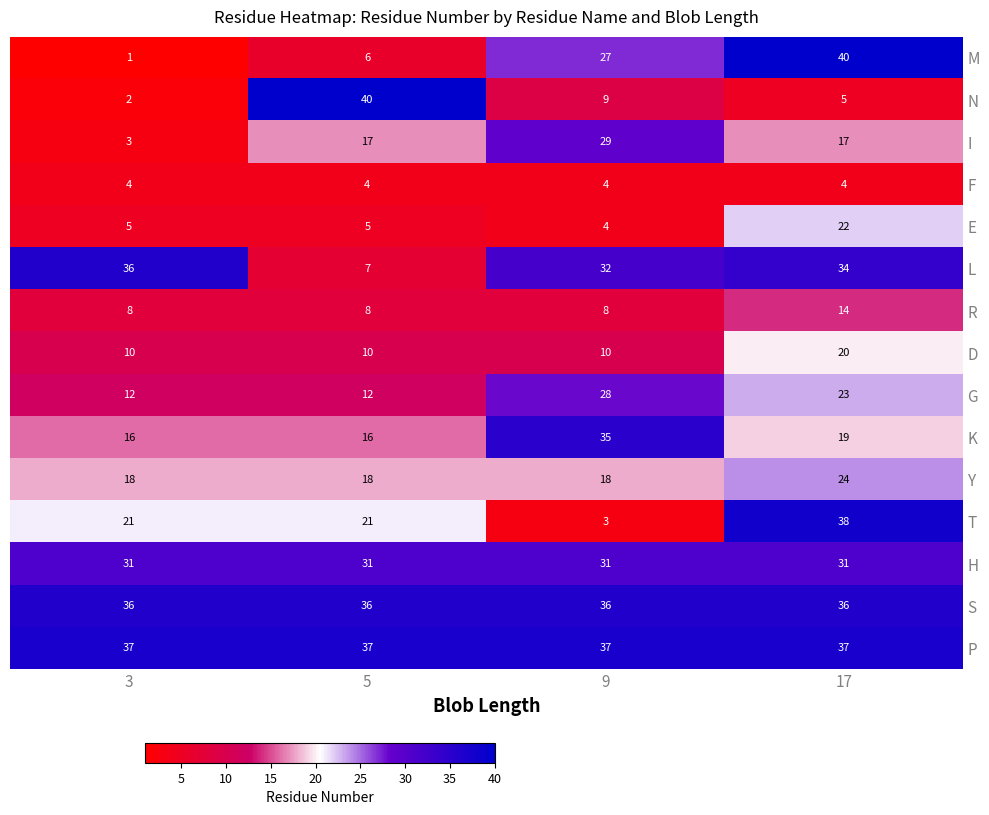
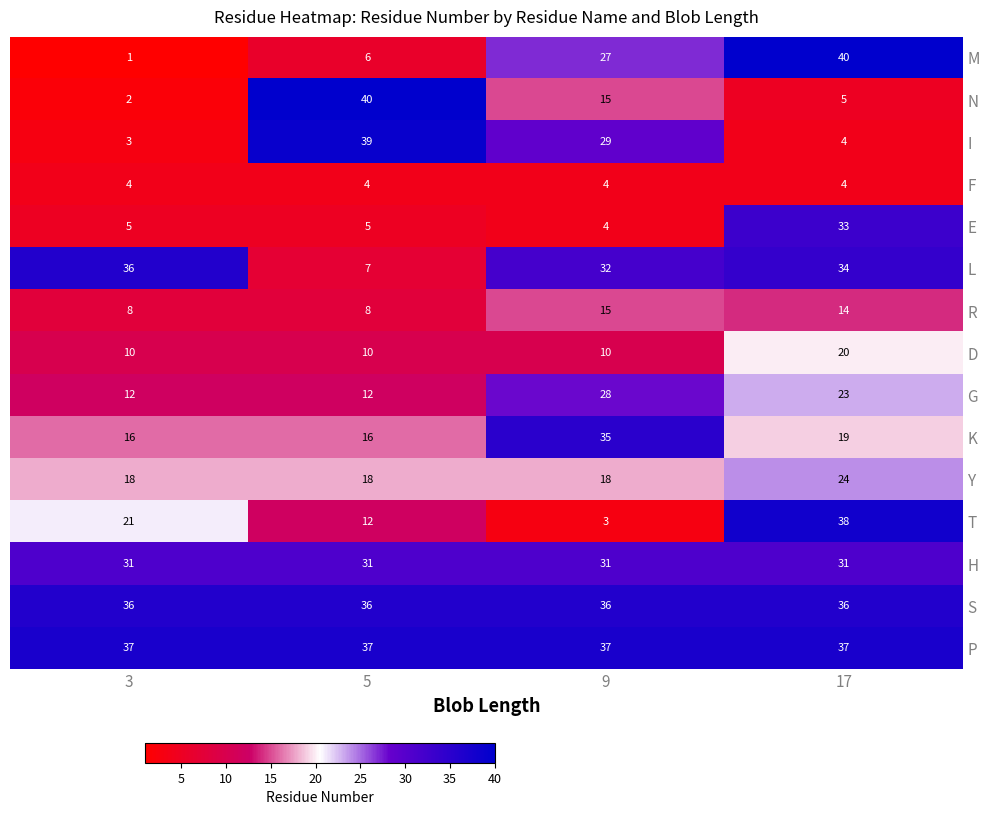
  {
    "M": {
      "3": 1,
      "5": 6,
      "9": 27,
      "17": 40
    },
    "N": {
      "3": 2,
      "5": 40,
-     "9": 9,
+     "9": 15,
      "17": 5
    },
    "I": {
      "3": 3,
-     "5": 17,
+     "5": 39,
      "9": 29,
-     "17": 17
+     "17": 4
    },
    "F": {
      "3": 4,
      "5": 4,
      "9": 4,
      "17": 4
    },
    "E": {
      "3": 5,
      "5": 5,
      "9": 4,
-     "17": 22
+     "17": 33
    },
    "L": {
      "3": 36,
      "5": 7,
      "9": 32,
      "17": 34
    },
    "R": {
      "3": 8,
      "5": 8,
-     "9": 8,
+     "9": 15,
      "17": 14
    },
    "D": {
      "3": 10,
      "5": 10,
      "9": 10,
      "17": 20
    },
    "G": {
      "3": 12,
      "5": 12,
      "9": 28,
      "17": 23
    },
    "K": {
      "3": 16,
      "5": 16,
      "9": 35,
      "17": 19
    },
    "Y": {
      "3": 18,
      "5": 18,
      "9": 18,
      "17": 24
    },
    "T": {
      "3": 21,
-     "5": 21,
+     "5": 12,
      "9": 3,
      "17": 38
    },
    "H": {
      "3": 31,
      "5": 31,
      "9": 31,
      "17": 31
    },
    "S": {
      "3": 36,
      "5": 36,
      "9": 36,
      "17": 36
    },
    "P": {
      "3": 37,
      "5": 37,
      "9": 37,
      "17": 37
    }
  }
